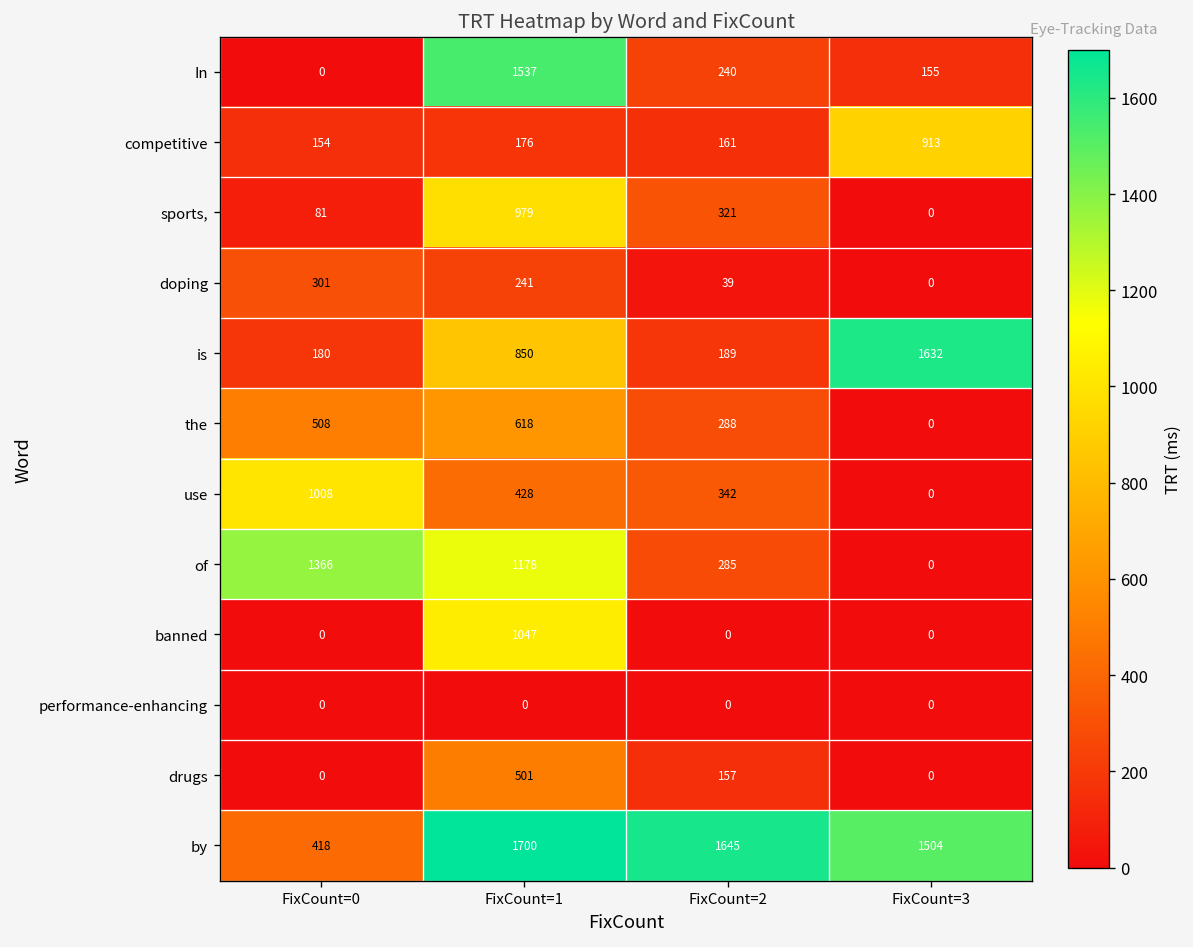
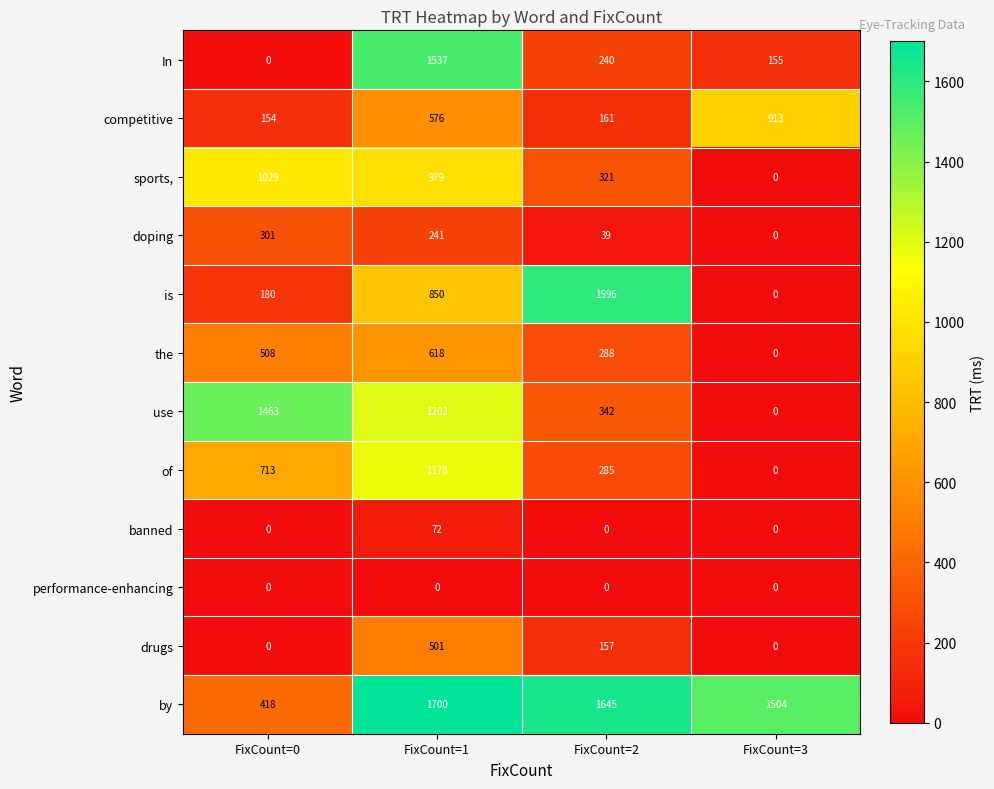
  {
    "In": {
      "FixCount=0": 0,
      "FixCount=1": 1537,
      "FixCount=2": 240,
      "FixCount=3": 155
    },
    "competitive": {
      "FixCount=0": 154,
-     "FixCount=1": 176,
+     "FixCount=1": 576,
      "FixCount=2": 161,
      "FixCount=3": 913
    },
    "sports,": {
-     "FixCount=0": 81,
+     "FixCount=0": 1029,
      "FixCount=1": 979,
      "FixCount=2": 321,
      "FixCount=3": 0
    },
    "doping": {
      "FixCount=0": 301,
      "FixCount=1": 241,
      "FixCount=2": 39,
      "FixCount=3": 0
    },
    "is": {
      "FixCount=0": 180,
      "FixCount=1": 850,
-     "FixCount=2": 189,
-     "FixCount=3": 1632
+     "FixCount=2": 1596,
+     "FixCount=3": 0
    },
    "the": {
      "FixCount=0": 508,
      "FixCount=1": 618,
      "FixCount=2": 288,
      "FixCount=3": 0
    },
    "use": {
-     "FixCount=0": 1008,
-     "FixCount=1": 428,
+     "FixCount=0": 1463,
+     "FixCount=1": 1202,
      "FixCount=2": 342,
      "FixCount=3": 0
    },
    "of": {
-     "FixCount=0": 1366,
+     "FixCount=0": 713,
      "FixCount=1": 1178,
      "FixCount=2": 285,
      "FixCount=3": 0
    },
    "banned": {
      "FixCount=0": 0,
-     "FixCount=1": 1047,
+     "FixCount=1": 72,
      "FixCount=2": 0,
      "FixCount=3": 0
    },
    "performance-enhancing": {
      "FixCount=0": 0,
      "FixCount=1": 0,
      "FixCount=2": 0,
      "FixCount=3": 0
    },
    "drugs": {
      "FixCount=0": 0,
      "FixCount=1": 501,
      "FixCount=2": 157,
      "FixCount=3": 0
    },
    "by": {
      "FixCount=0": 418,
      "FixCount=1": 1700,
      "FixCount=2": 1645,
      "FixCount=3": 1504
    }
  }
